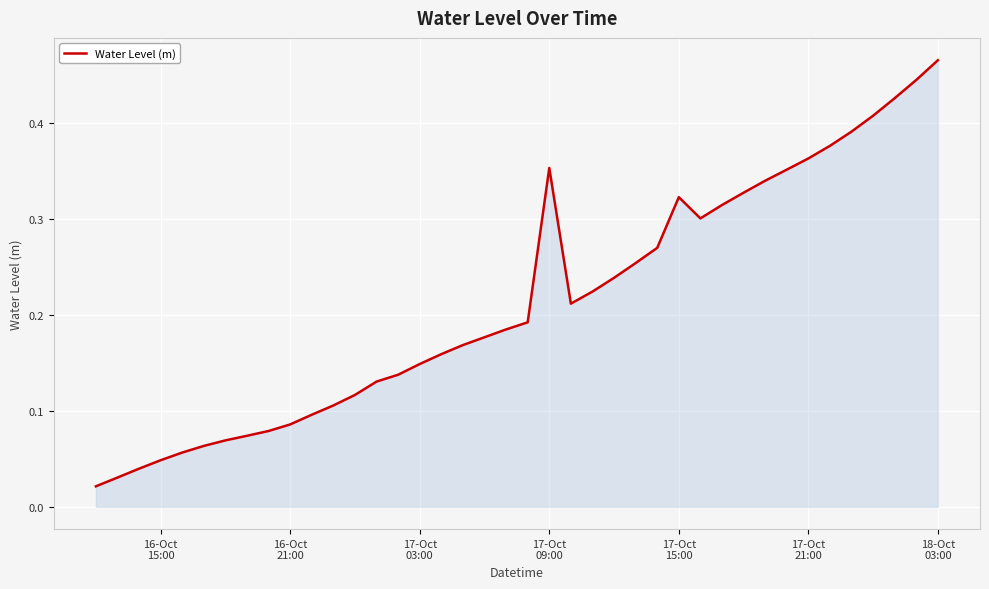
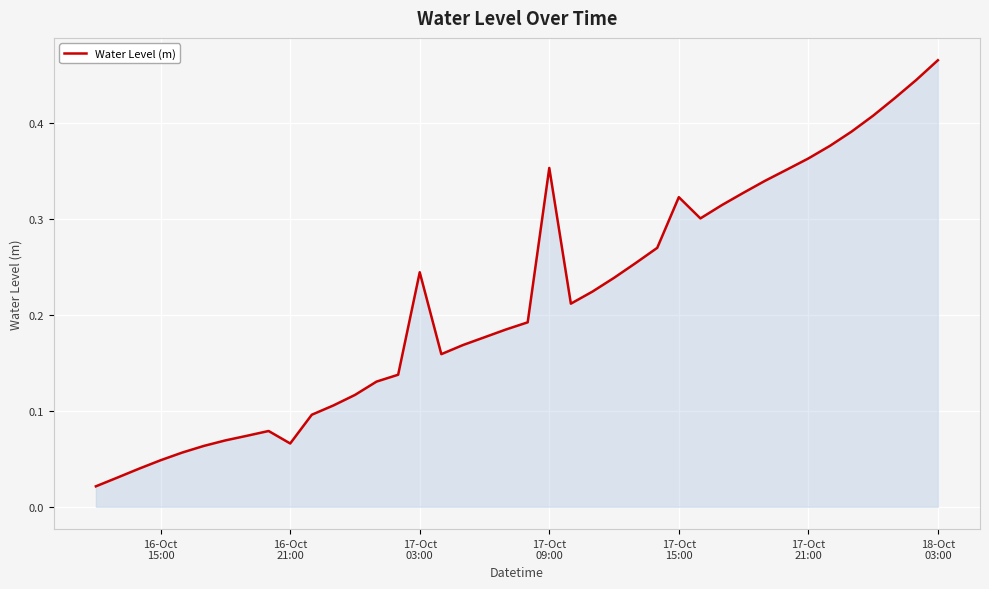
  {
    "16-Oct 15:00": 0.05,
-   "16-Oct 21:00": 0.09,
-   "17-Oct 03:00": 0.15,
+   "16-Oct 21:00": 0.07,
+   "17-Oct 03:00": 0.24,
    "17-Oct 09:00": 0.35,
    "17-Oct 15:00": 0.32,
    "17-Oct 21:00": 0.36,
    "18-Oct 03:00": 0.47
  }
